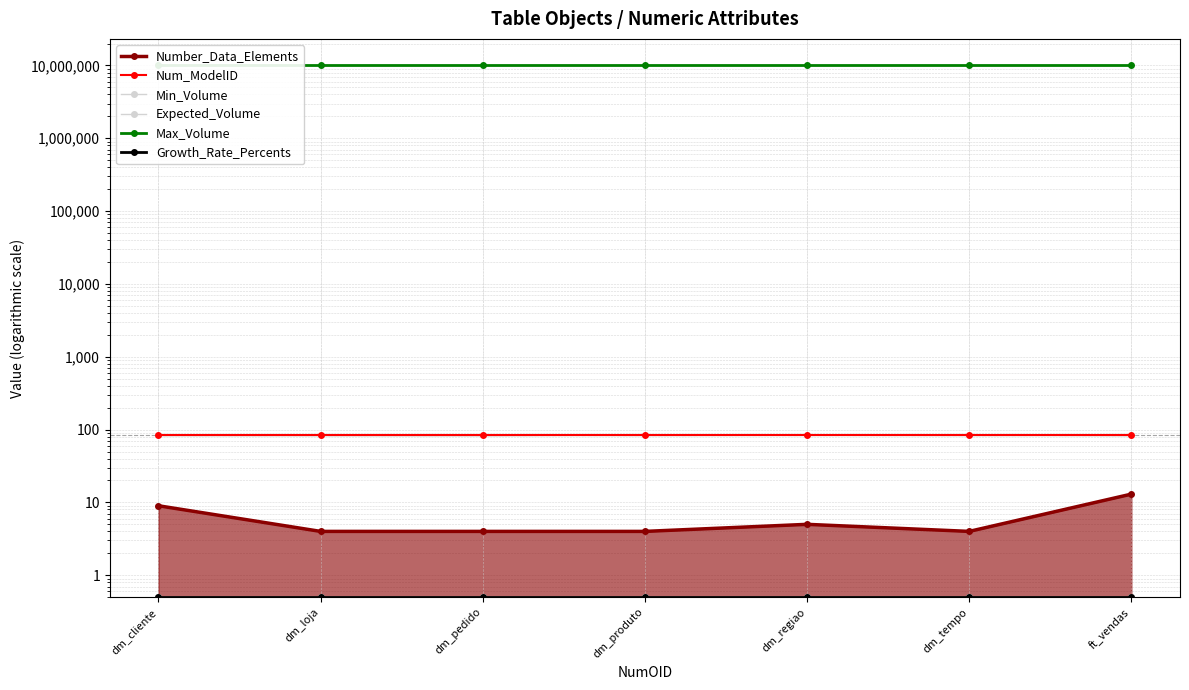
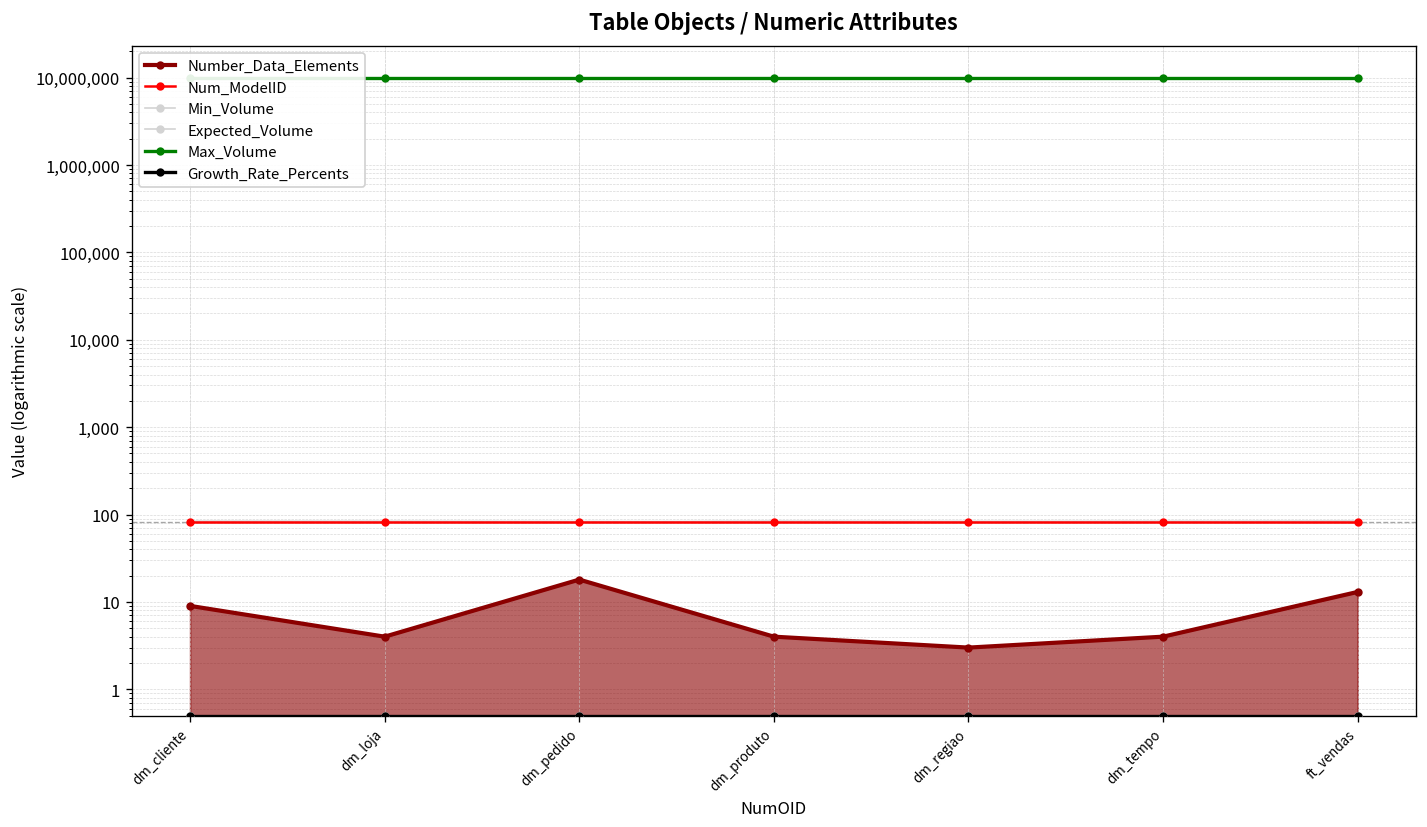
  {
    "Number_Data_Elements": {
      "dm_cliente": "9",
      "dm_loja": "4",
-     "dm_pedido": "4",
+     "dm_pedido": "18",
      "dm_produto": "4",
-     "dm_regiao": "5",
+     "dm_regiao": "3",
      "dm_tempo": "4",
      "ft_vendas": "13"
    },
    "Growth_Rate_Percents": {
      "dm_cliente": "0.5",
      "dm_loja": "0.5",
      "dm_pedido": "0.5",
      "dm_produto": "0.5",
      "dm_regiao": "0.5",
      "dm_tempo": "0.5",
      "ft_vendas": "0.5"
    },
    "Max_Volume": {
      "dm_loja": "10,000,000",
      "dm_pedido": "10,000,000",
      "dm_produto": "10,000,000",
      "dm_regiao": "10,000,000",
      "dm_tempo": "10,000,000",
      "ft_vendas": "10,000,000"
    }
  }
